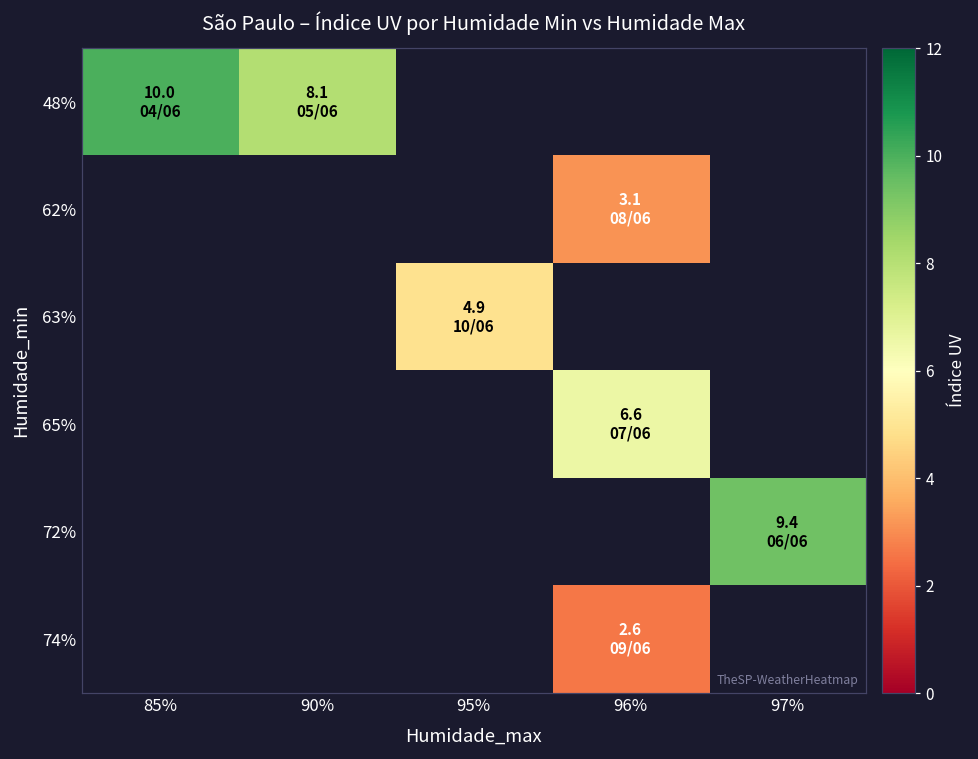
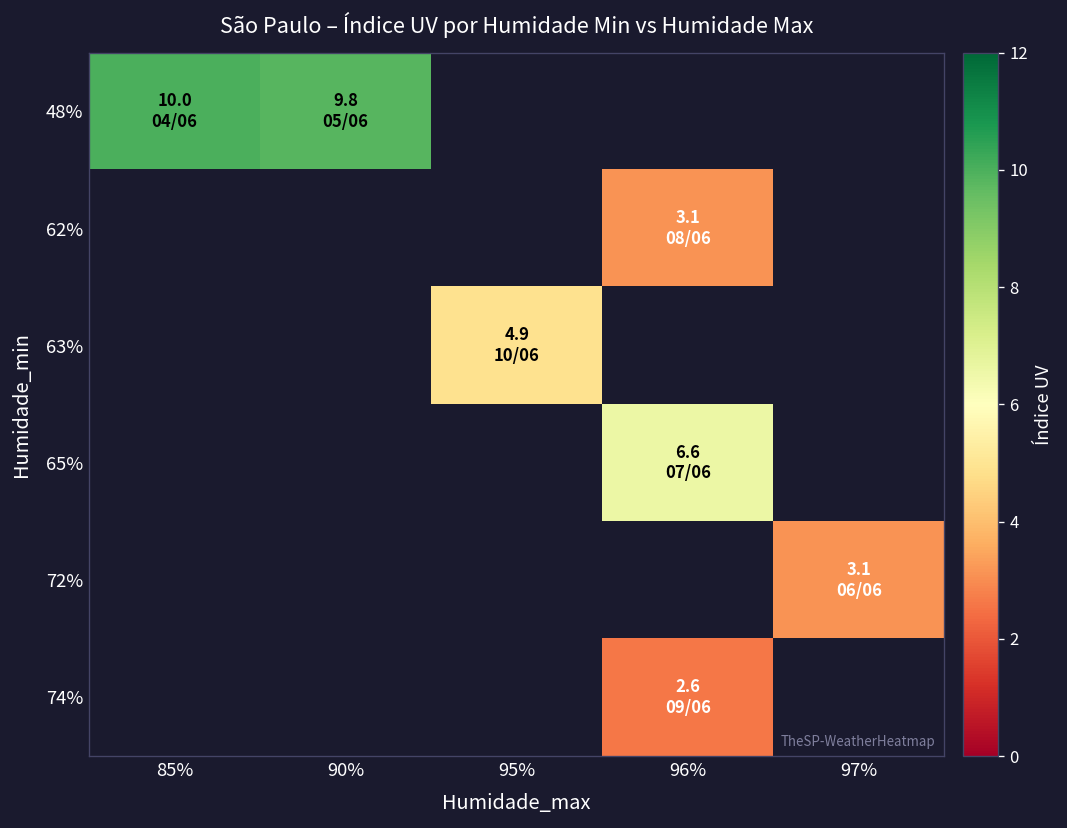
  {
    "48%": {
-     "90%": 8.1
+     "90%": 9.8
    },
    "72%": {
-     "97%": 9.4
+     "97%": 3.1
    }
  }
